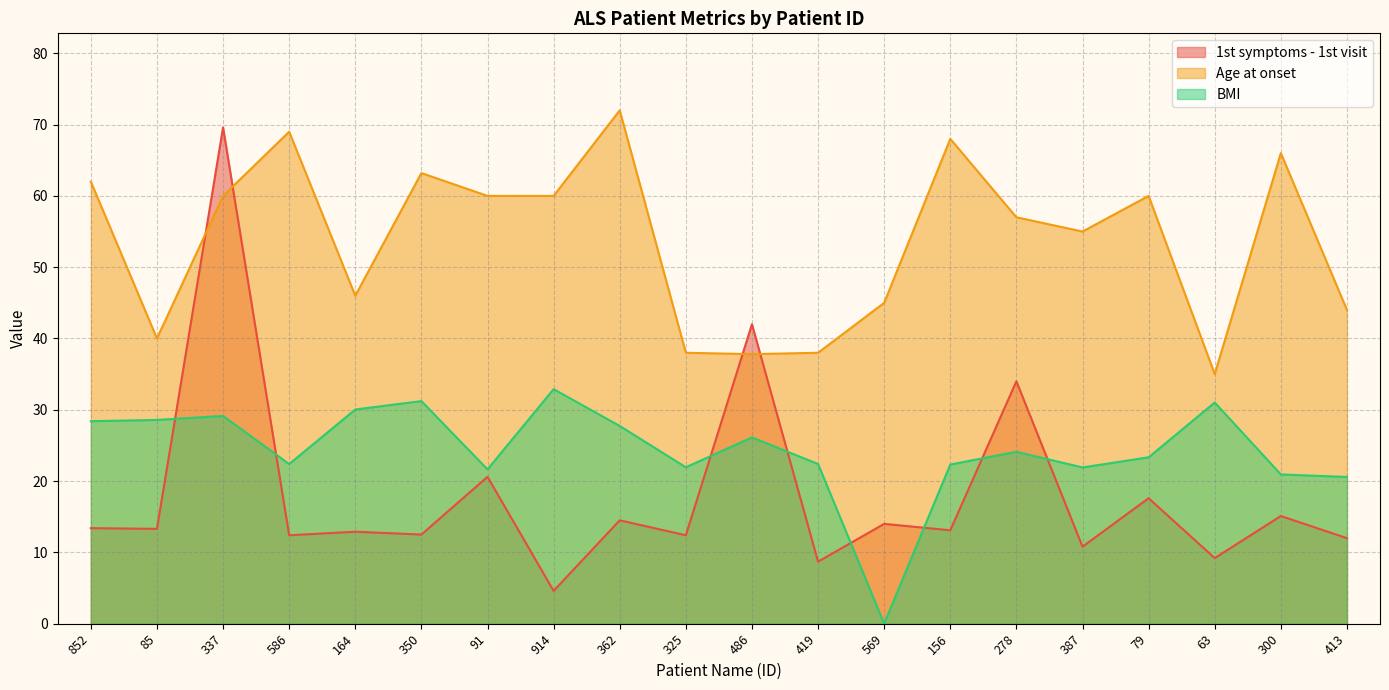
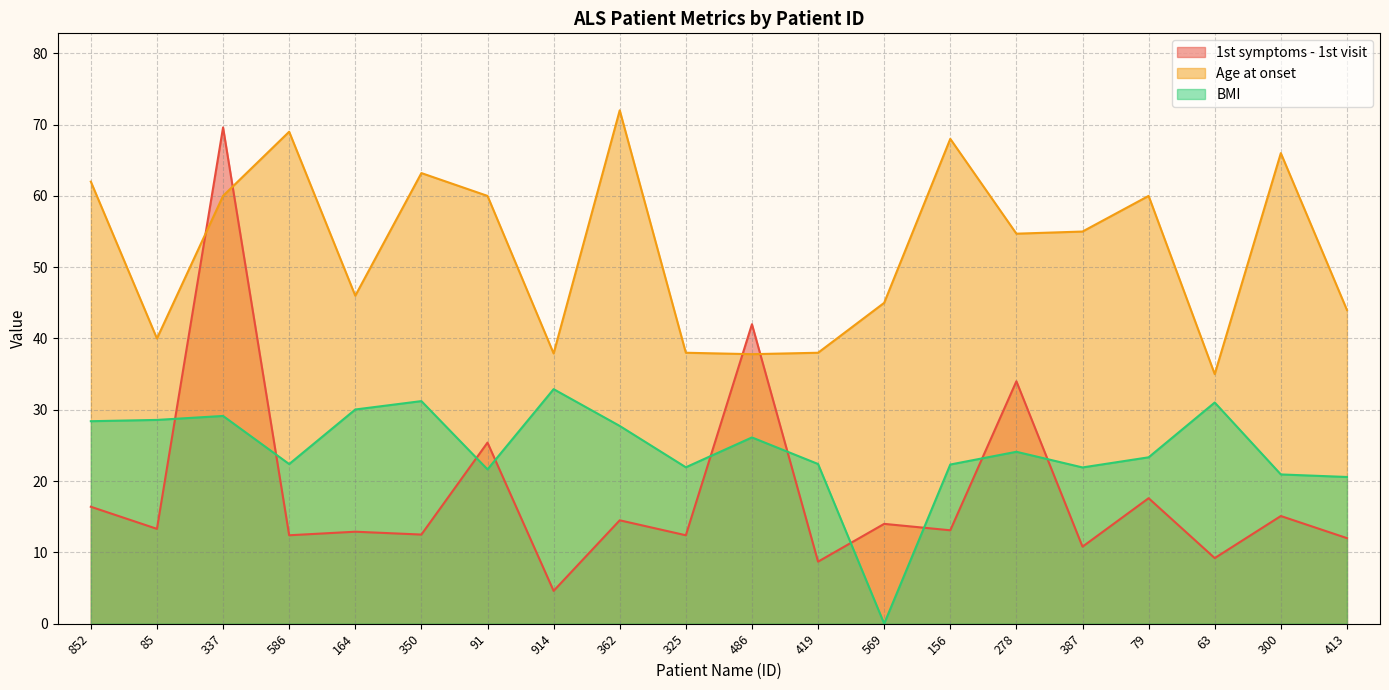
  {
    "1st symptoms - 1st visit": {
-     "852": 13,
+     "852": 16,
      "85": 13,
      "337": 70,
      "586": 12,
      "164": 13,
      "350": 13,
-     "91": 21,
+     "91": 25,
      "914": 5,
      "362": 15,
      "325": 12,
      "486": 42,
      "419": 9,
      "569": 14,
      "156": 13,
      "278": 34,
      "387": 11,
      "79": 18,
      "63": 9,
      "300": 15,
      "413": 12
    },
    "Age at onset": {
      "852": 62,
      "85": 40,
      "337": 60,
      "586": 69,
      "164": 46,
      "350": 63,
      "91": 60,
-     "914": 60,
+     "914": 38,
      "362": 72,
      "325": 38,
      "486": 38,
      "419": 38,
      "569": 45,
      "156": 68,
-     "278": 57,
+     "278": 55,
      "387": 55,
      "79": 60,
      "63": 35,
      "300": 66,
      "413": 44
    },
    "BMI": {
      "852": 28,
      "85": 29,
      "337": 29,
      "586": 22,
      "164": 30,
      "350": 31,
      "91": 22,
      "914": 33,
      "362": 28,
      "325": 22,
      "486": 26,
      "419": 22,
      "569": 0,
      "156": 22,
      "278": 24,
      "387": 22,
      "79": 23,
      "63": 31,
      "300": 21,
      "413": 21
    }
  }
